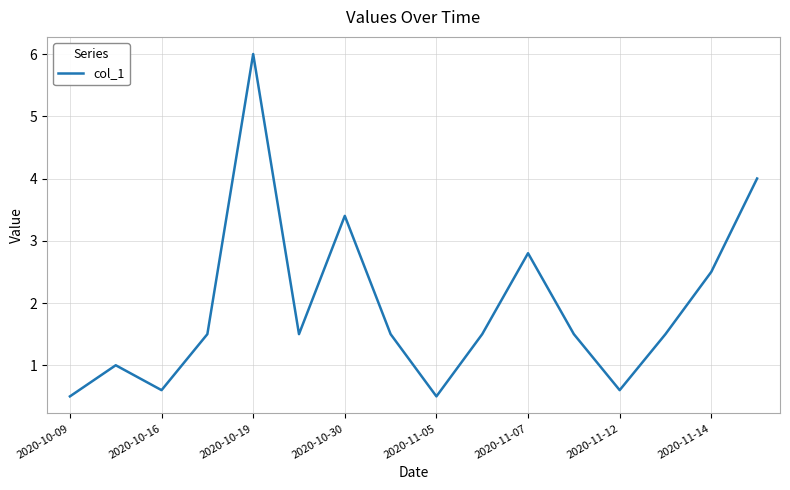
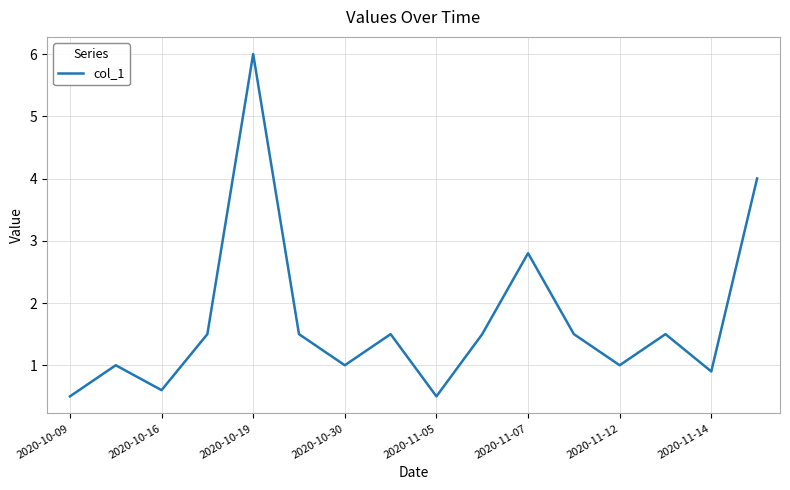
  {
    "2020-10-09": 0.5,
    "2020-10-16": 0.6,
    "2020-10-19": 6.0,
-   "2020-10-30": 3.4,
+   "2020-10-30": 1.0,
    "2020-11-05": 0.5,
    "2020-11-07": 2.8,
-   "2020-11-12": 0.6,
-   "2020-11-14": 2.5
+   "2020-11-12": 1.0,
+   "2020-11-14": 0.9
  }
